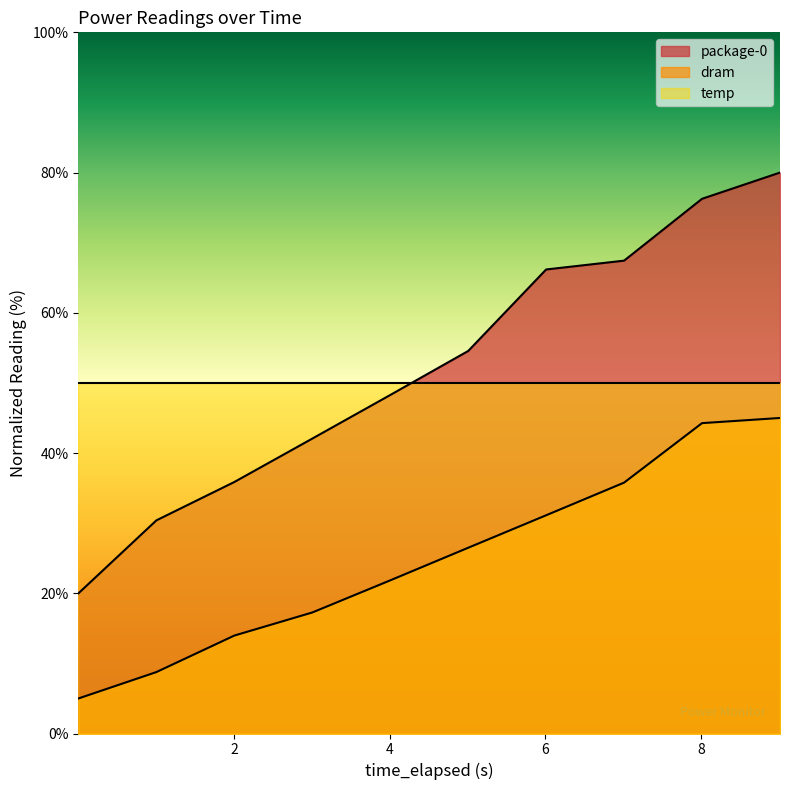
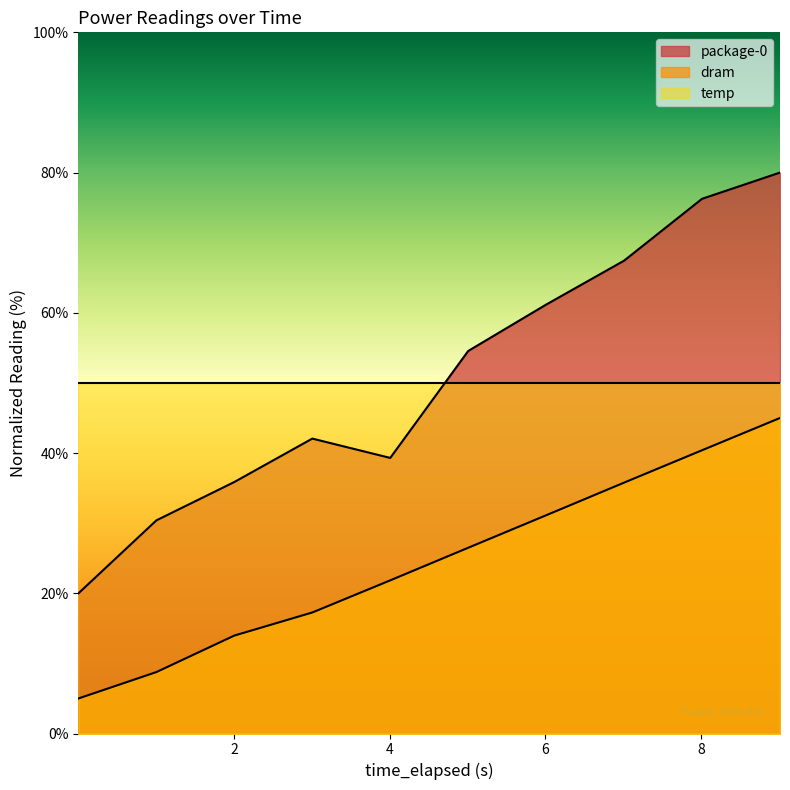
  {
    "package-0": {
      "2": "36%",
-     "4": "48%",
-     "6": "66%",
+     "4": "39%",
+     "6": "61%",
      "8": "76%"
    },
    "dram": {
      "2": "14%",
      "4": "22%",
      "6": "31%",
-     "8": "44%"
+     "8": "40%"
    },
    "temp": {
      "2": "50%",
      "4": "50%",
      "6": "50%",
      "8": "50%"
    }
  }
